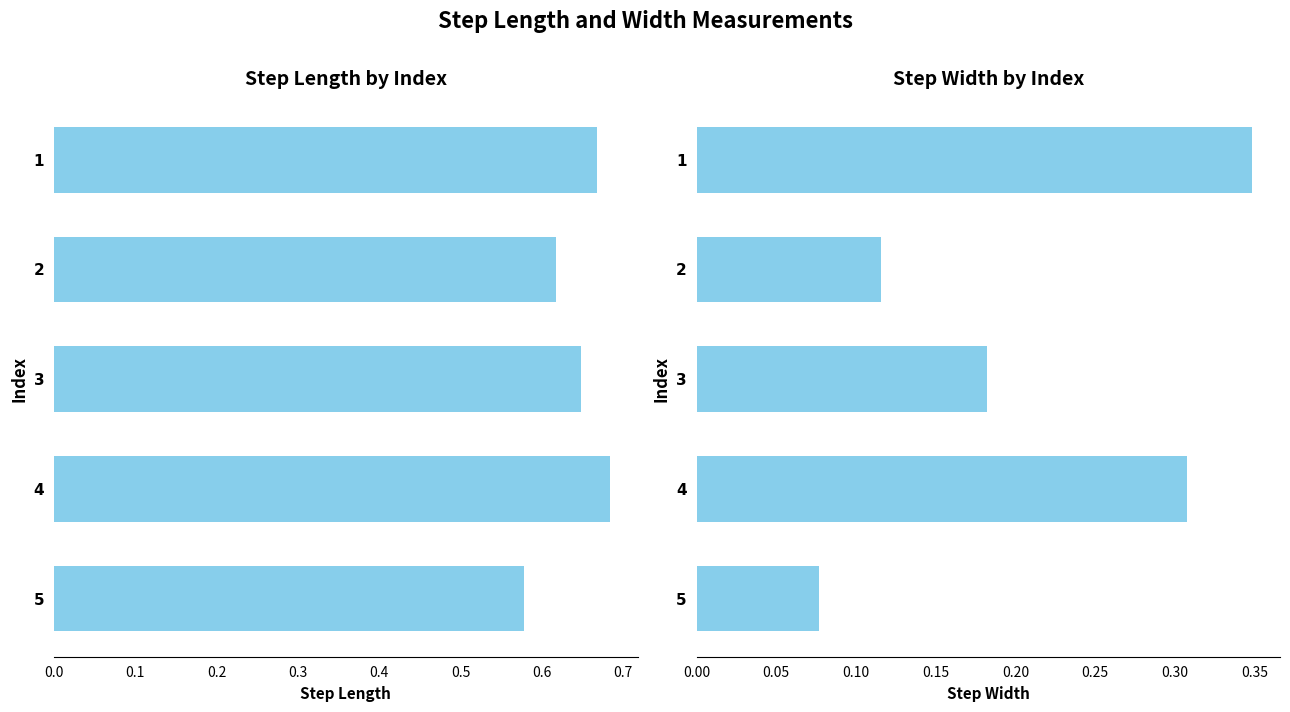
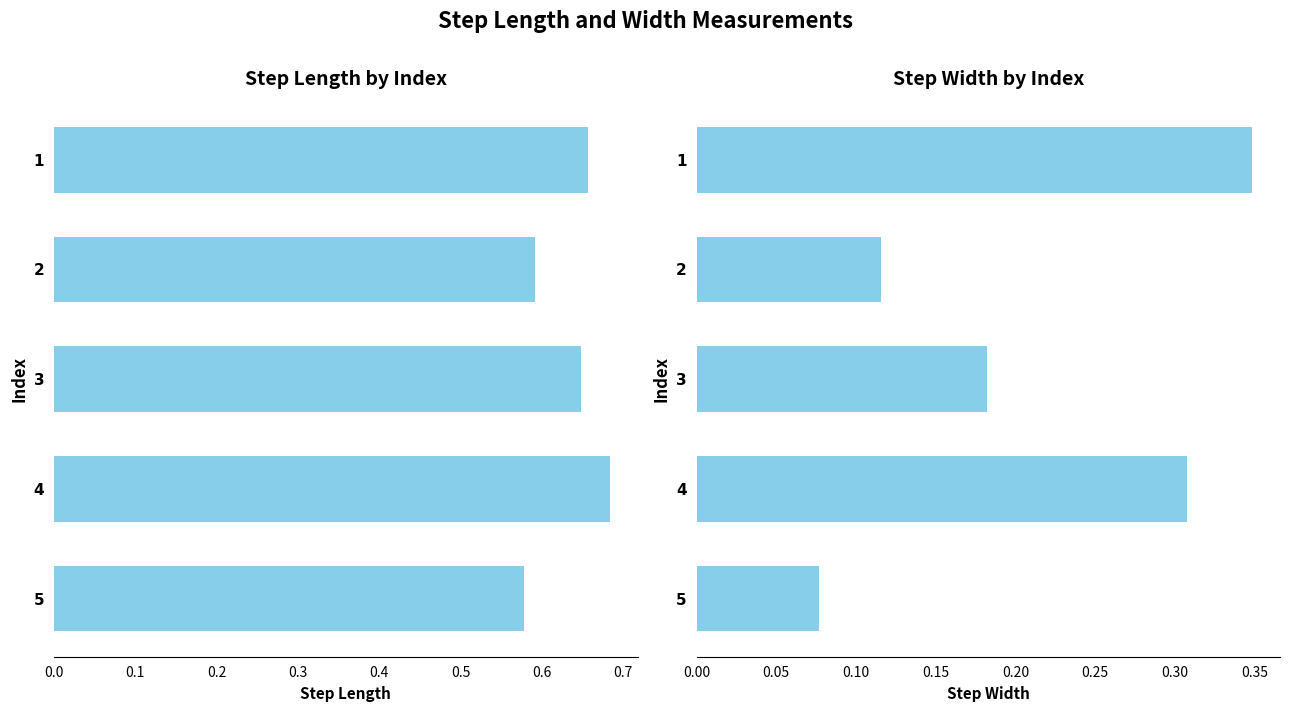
  {
    "Step Length by Index": {
-     "1": 0.67,
-     "2": 0.62,
+     "1": 0.66,
+     "2": 0.59,
      "3": 0.65,
      "4": 0.68,
      "5": 0.58
    },
    "Step Width by Index": {
      "1": 0.348,
      "2": 0.116,
      "3": 0.182,
      "4": 0.308,
      "5": 0.076
    }
  }
